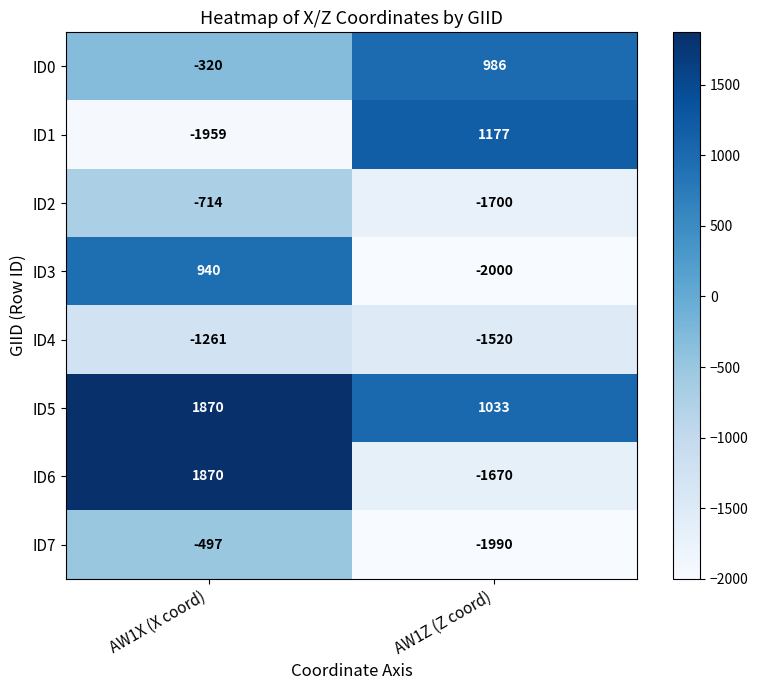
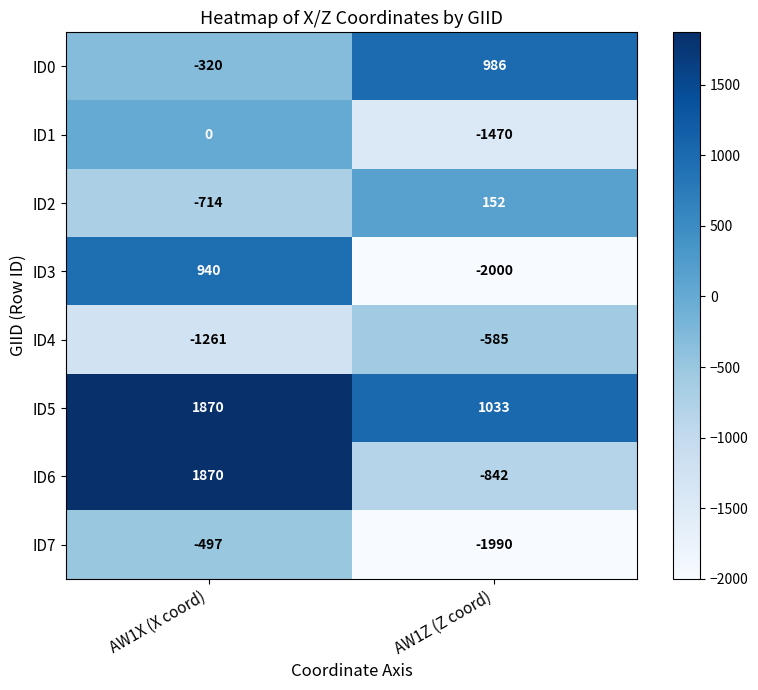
  {
    "ID0": {
      "AW1X (X coord)": -320,
      "AW1Z (Z coord)": 986
    },
    "ID1": {
-     "AW1X (X coord)": -1959,
-     "AW1Z (Z coord)": 1177
+     "AW1X (X coord)": 0,
+     "AW1Z (Z coord)": -1470
    },
    "ID2": {
      "AW1X (X coord)": -714,
-     "AW1Z (Z coord)": -1700
+     "AW1Z (Z coord)": 152
    },
    "ID3": {
      "AW1X (X coord)": 940,
      "AW1Z (Z coord)": -2000
    },
    "ID4": {
      "AW1X (X coord)": -1261,
-     "AW1Z (Z coord)": -1520
+     "AW1Z (Z coord)": -585
    },
    "ID5": {
      "AW1X (X coord)": 1870,
      "AW1Z (Z coord)": 1033
    },
    "ID6": {
      "AW1X (X coord)": 1870,
-     "AW1Z (Z coord)": -1670
+     "AW1Z (Z coord)": -842
    },
    "ID7": {
      "AW1X (X coord)": -497,
      "AW1Z (Z coord)": -1990
    }
  }
